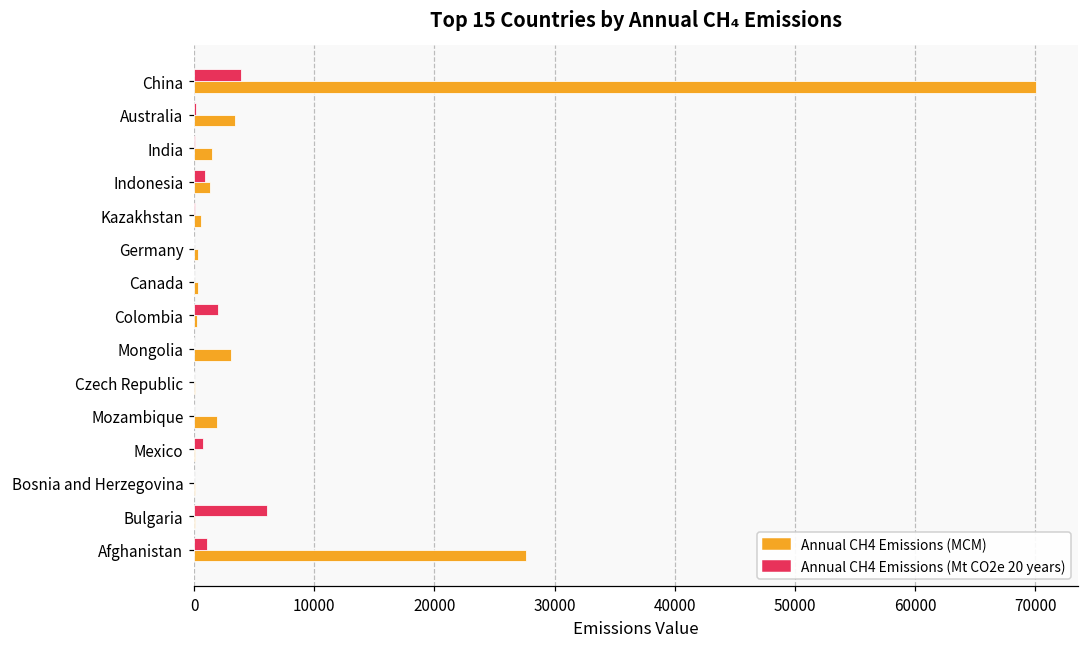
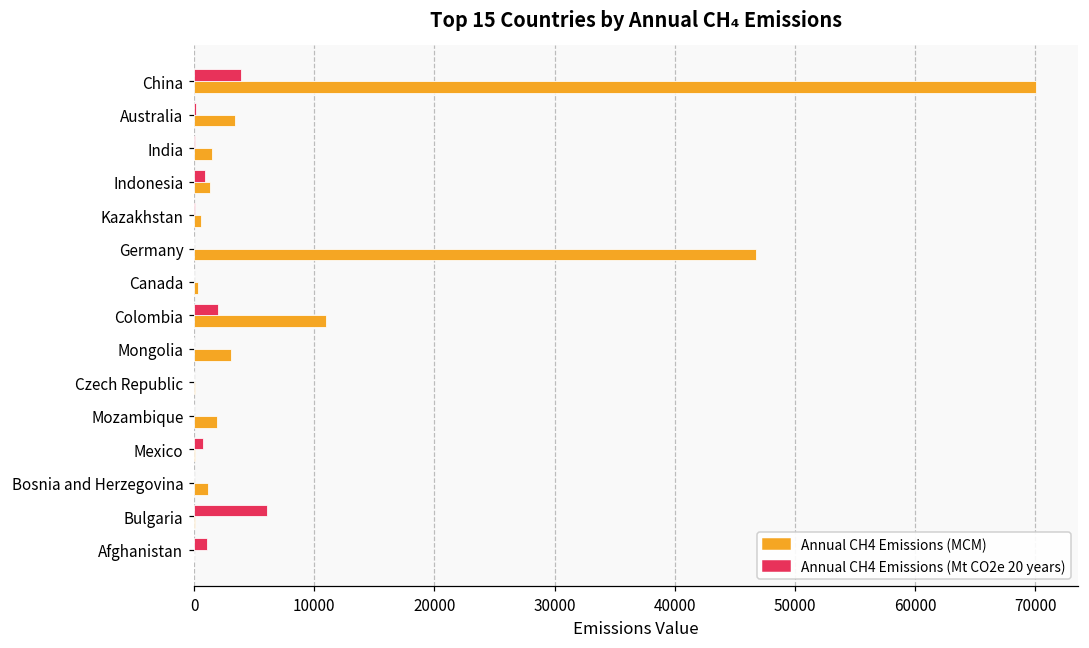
  {
    "Annual CH4 Emissions (MCM)": {
      "China": 70100,
      "Australia": 3400,
      "India": 1500,
      "Indonesia": 1300,
      "Kazakhstan": 600,
-     "Germany": 400,
+     "Germany": 46700,
      "Canada": 300,
-     "Colombia": 300,
+     "Colombia": 11000,
      "Mongolia": 3000,
      "Mozambique": 1900,
-     "Bosnia and Herzegovina": 100,
-     "Afghanistan": 27600
+     "Bosnia and Herzegovina": 1200,
+     "Afghanistan": 0
    },
    "Annual CH4 Emissions (Mt CO2e 20 years)": {
      "China": 3900,
      "Indonesia": 900,
      "Colombia": 2000,
      "Mexico": 700,
      "Bulgaria": 6100,
      "Afghanistan": 1000
    }
  }
